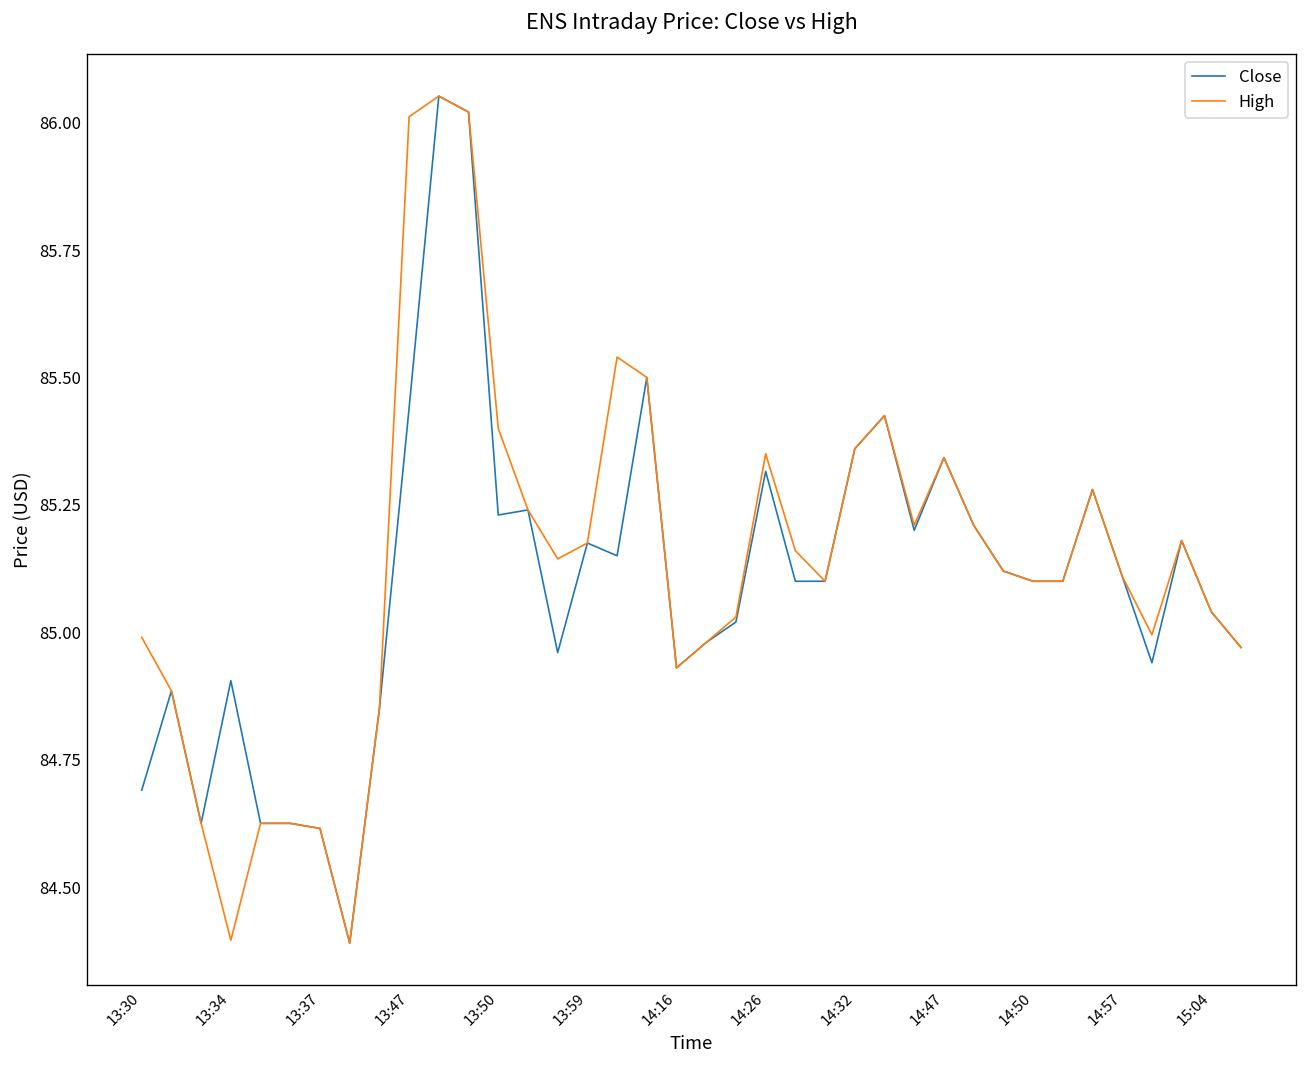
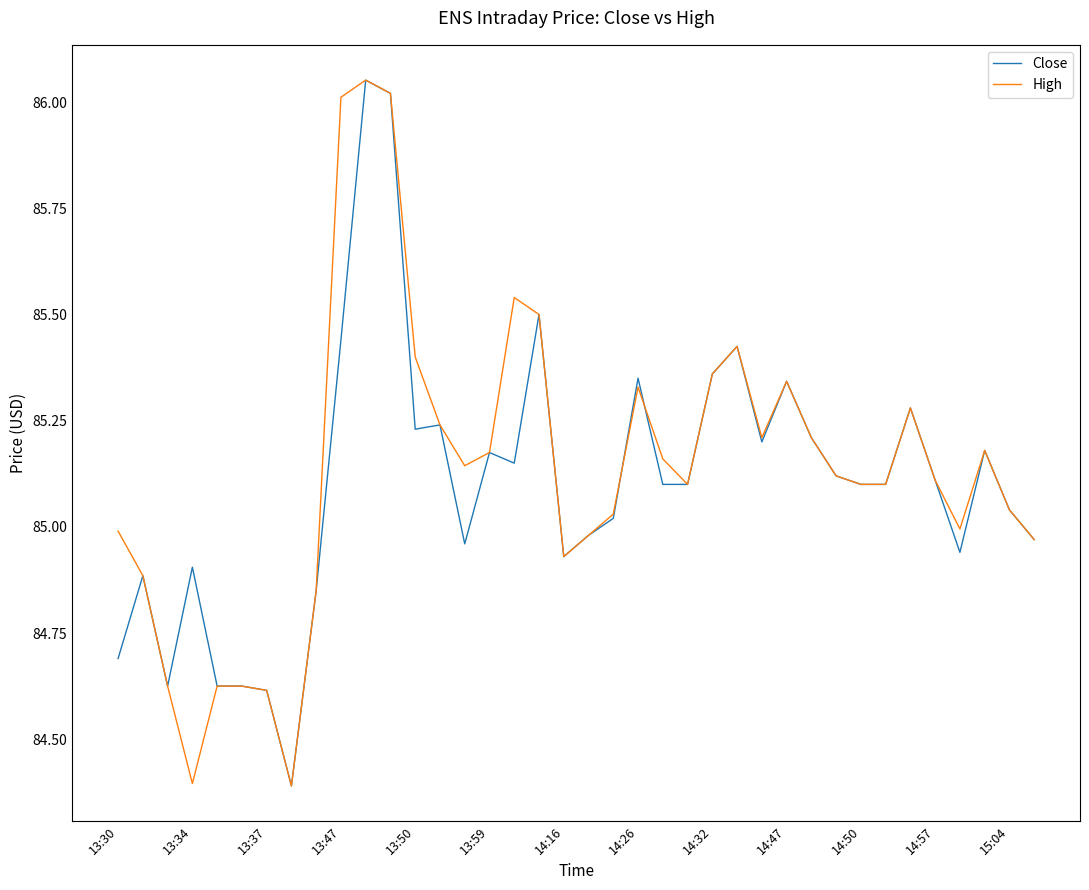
  {
    "Close": {
      "13:30": 84.69,
      "13:34": 84.90,
      "13:47": 85.44,
      "13:50": 85.23,
-     "14:26": 85.32
+     "14:26": 85.35
    },
    "High": {
      "13:30": 84.99,
      "13:34": 84.40,
      "13:47": 86.01,
      "13:50": 85.40,
-     "14:26": 85.35
+     "14:26": 85.33
    }
  }
